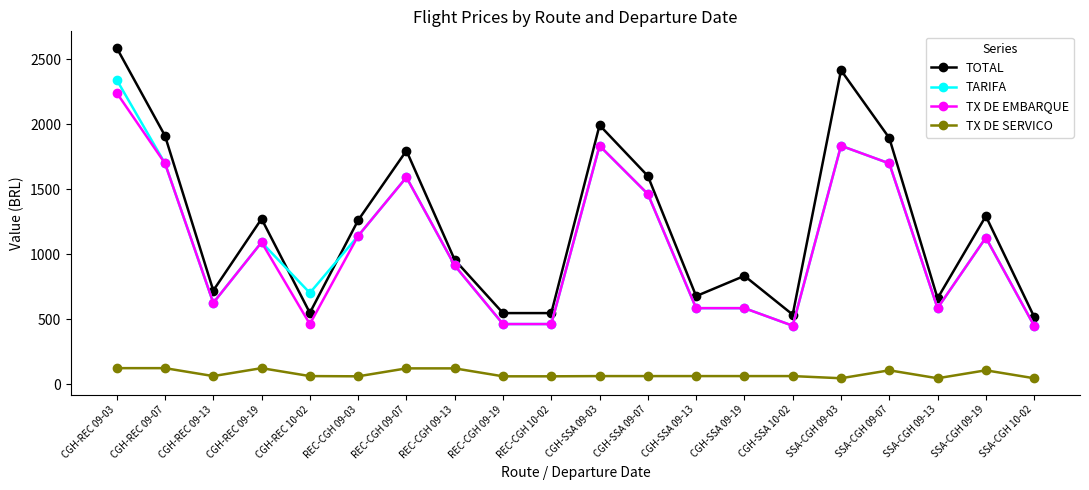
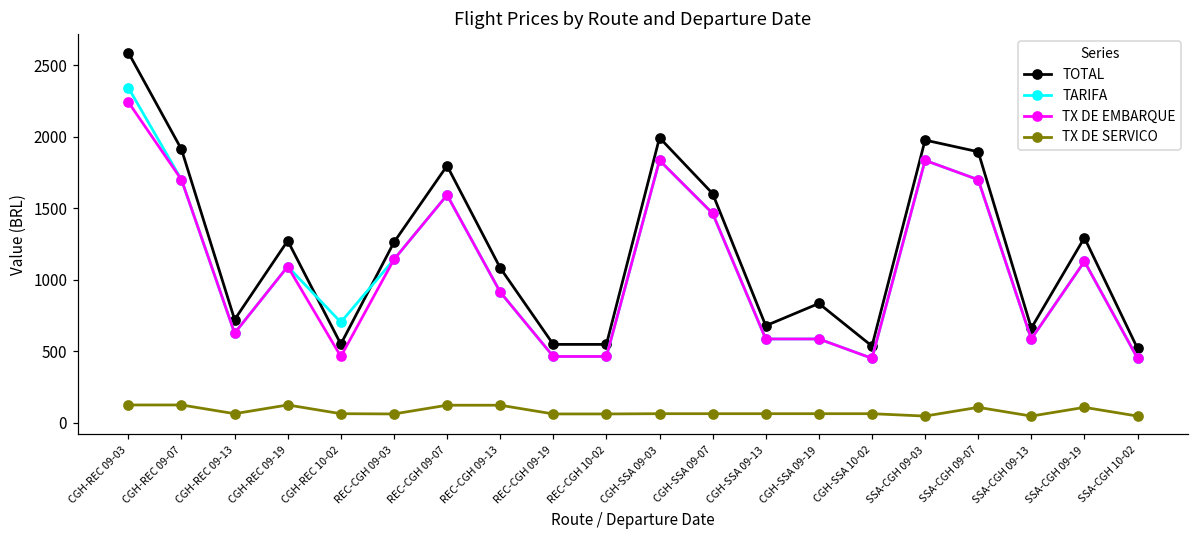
  {
    "TOTAL": {
      "CGH-REC 09-03": 2590,
      "CGH-REC 09-07": 1910,
      "CGH-REC 09-13": 720,
      "CGH-REC 09-19": 1270,
      "CGH-REC 10-02": 550,
      "REC-CGH 09-03": 1260,
      "REC-CGH 09-07": 1800,
-     "REC-CGH 09-13": 960,
+     "REC-CGH 09-13": 1080,
      "REC-CGH 09-19": 550,
      "REC-CGH 10-02": 550,
      "CGH-SSA 09-03": 1990,
      "CGH-SSA 09-07": 1600,
      "CGH-SSA 09-13": 680,
      "CGH-SSA 09-19": 830,
      "CGH-SSA 10-02": 530,
-     "SSA-CGH 09-03": 2420,
+     "SSA-CGH 09-03": 1980,
      "SSA-CGH 09-07": 1890,
      "SSA-CGH 09-13": 660,
      "SSA-CGH 09-19": 1290,
      "SSA-CGH 10-02": 520
    },
    "TARIFA": {
      "CGH-REC 09-03": 2340,
      "CGH-REC 10-02": 700
    },
    "TX DE EMBARQUE": {
      "CGH-REC 09-03": 2240,
      "CGH-REC 10-02": 460
    },
    "TX DE SERVICO": {
      "CGH-REC 09-03": 120,
      "CGH-REC 09-07": 120,
      "CGH-REC 09-13": 60,
      "CGH-REC 09-19": 120,
      "CGH-REC 10-02": 60,
      "REC-CGH 09-03": 60,
      "REC-CGH 09-07": 120,
      "REC-CGH 09-13": 120,
      "REC-CGH 09-19": 60,
      "REC-CGH 10-02": 60,
      "CGH-SSA 09-03": 60,
      "CGH-SSA 09-07": 60,
      "CGH-SSA 09-13": 60,
      "CGH-SSA 09-19": 60,
      "CGH-SSA 10-02": 60,
      "SSA-CGH 09-03": 50,
      "SSA-CGH 09-07": 110,
      "SSA-CGH 09-13": 50,
      "SSA-CGH 09-19": 110,
      "SSA-CGH 10-02": 50
    }
  }
